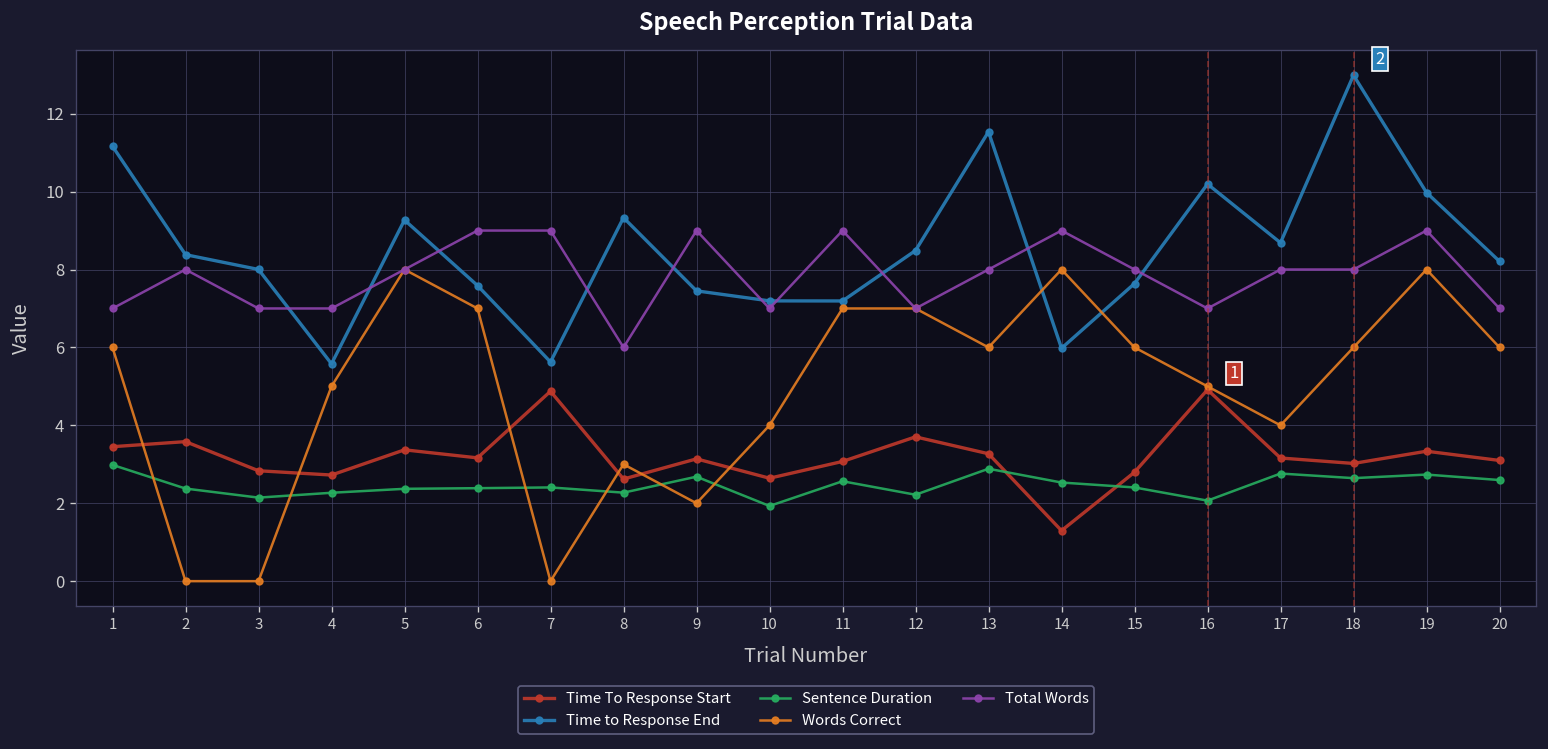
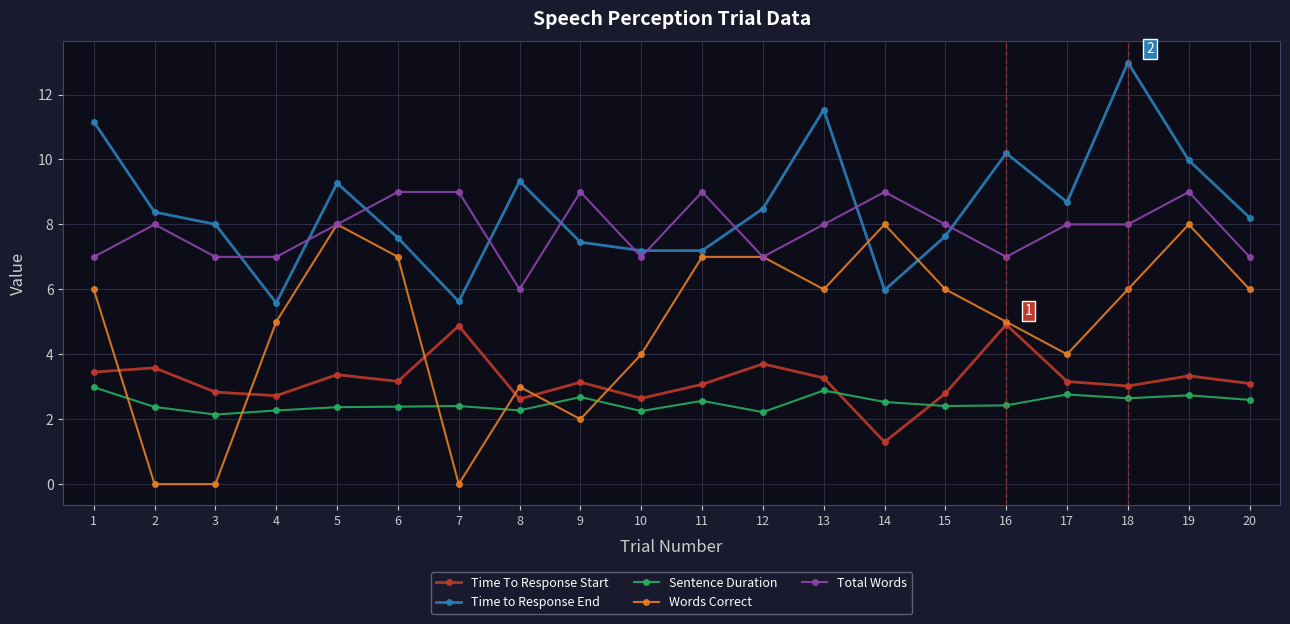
  {
    "Time To Response Start": {
      "1": 3.5,
      "2": 3.6,
      "3": 2.8,
      "4": 2.7,
      "5": 3.4,
      "6": 3.2,
      "7": 4.9,
      "8": 2.6,
      "9": 3.1,
      "10": 2.6,
      "11": 3.1,
      "12": 3.7,
      "13": 3.3,
      "14": 1.3,
      "15": 2.8,
      "16": 4.9,
      "17": 3.2,
      "18": 3.0,
      "19": 3.3,
      "20": 3.1
    },
    "Time to Response End": {
      "1": 11.2,
      "2": 8.4,
      "3": 8.0,
      "4": 5.6,
      "5": 9.3,
      "6": 7.6,
      "7": 5.6,
      "8": 9.3,
      "9": 7.5,
      "10": 7.2,
      "11": 7.2,
      "12": 8.5,
      "13": 11.5,
      "14": 6.0,
      "15": 7.6,
      "16": 10.2,
      "17": 8.7,
      "19": 10.0,
      "20": 8.2
    },
    "Sentence Duration": {
      "1": 3.0,
      "2": 2.4,
      "3": 2.1,
      "4": 2.3,
      "5": 2.4,
      "6": 2.4,
      "7": 2.4,
      "8": 2.3,
      "9": 2.7,
-     "10": 1.9,
+     "10": 2.3,
      "11": 2.6,
      "12": 2.2,
      "13": 2.9,
      "14": 2.5,
      "15": 2.4,
-     "16": 2.1,
+     "16": 2.4,
      "17": 2.8,
      "18": 2.6,
      "19": 2.7,
      "20": 2.6
    },
    "Words Correct": {
      "1": 6.0,
      "2": 0.0,
      "3": 0.0,
      "4": 5.0,
      "6": 7.0,
      "7": 0.0,
      "8": 3.0,
      "9": 2.0,
      "10": 4.0,
      "11": 7.0,
      "13": 6.0,
      "14": 8.0,
      "15": 6.0,
      "17": 4.0,
      "18": 6.0,
      "19": 8.0,
      "20": 6.0
    },
    "Total Words": {
      "1": 7.0,
      "2": 8.0,
      "3": 7.0,
      "4": 7.0,
      "6": 9.0,
      "7": 9.0,
      "8": 6.0,
      "9": 9.0,
      "10": 7.0,
      "11": 9.0,
      "13": 8.0,
      "14": 9.0,
      "15": 8.0,
      "16": 7.0,
      "17": 8.0,
      "18": 8.0,
      "19": 9.0,
      "20": 7.0
    }
  }
